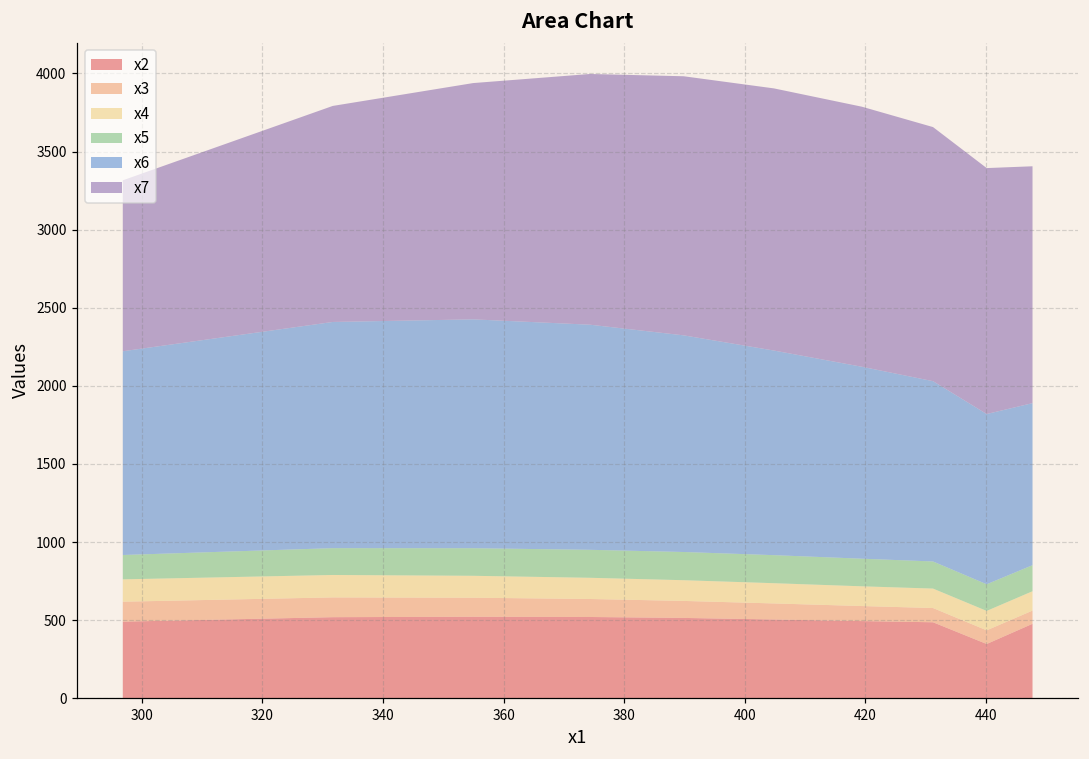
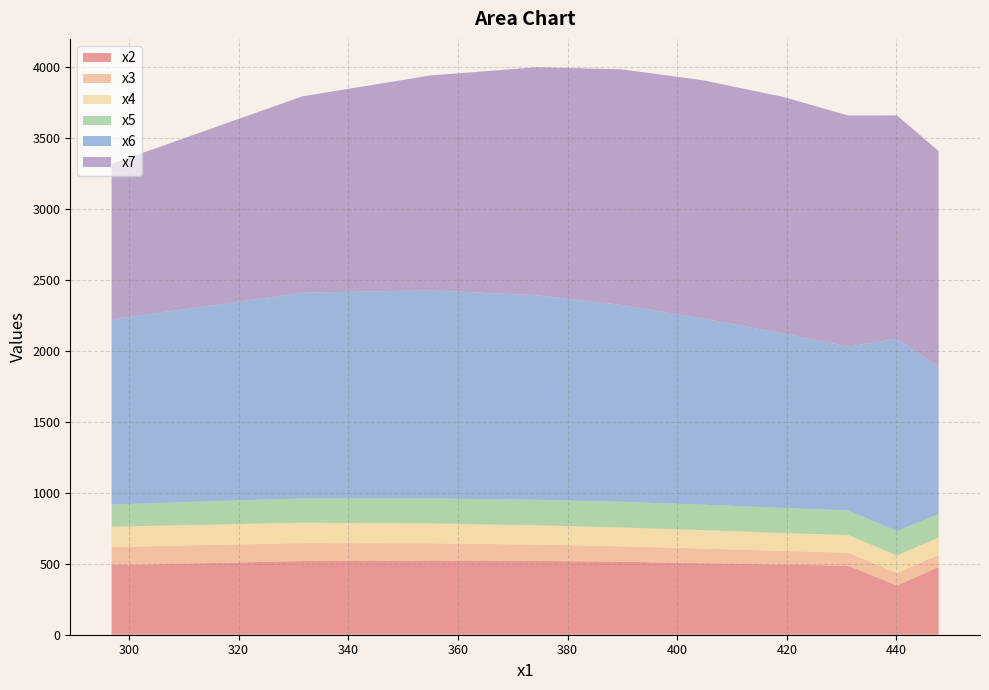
  {
    "x2": {
      "440": 350
    },
    "x5": {
      "440": 170
    },
    "x6": {
-     "440": 1090
+     "440": 1350
    },
    "x7": {
      "440": 1570
    }
  }
